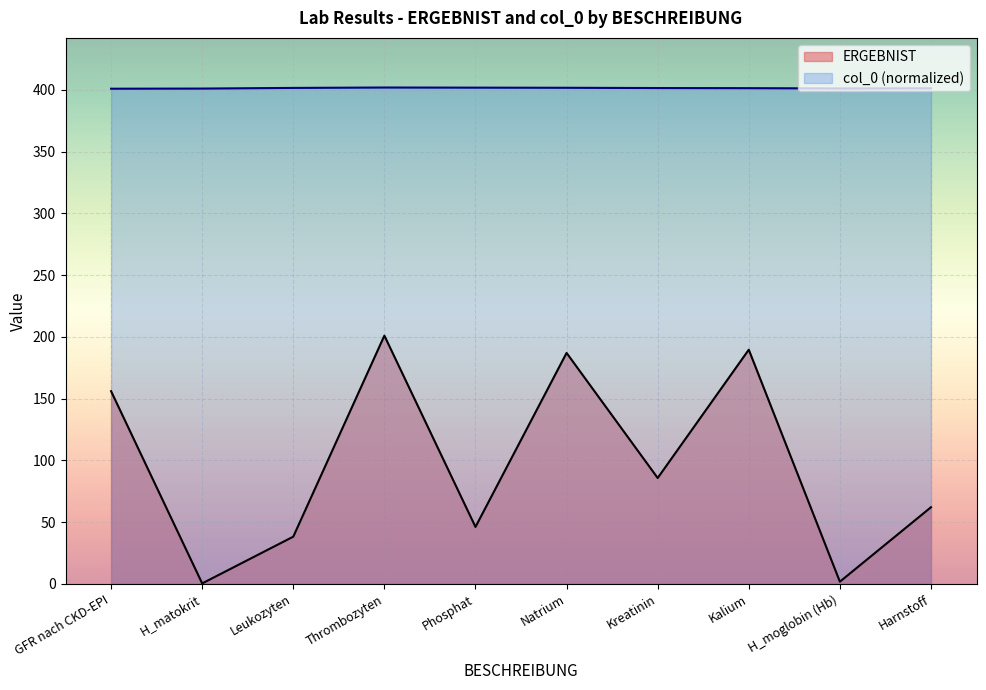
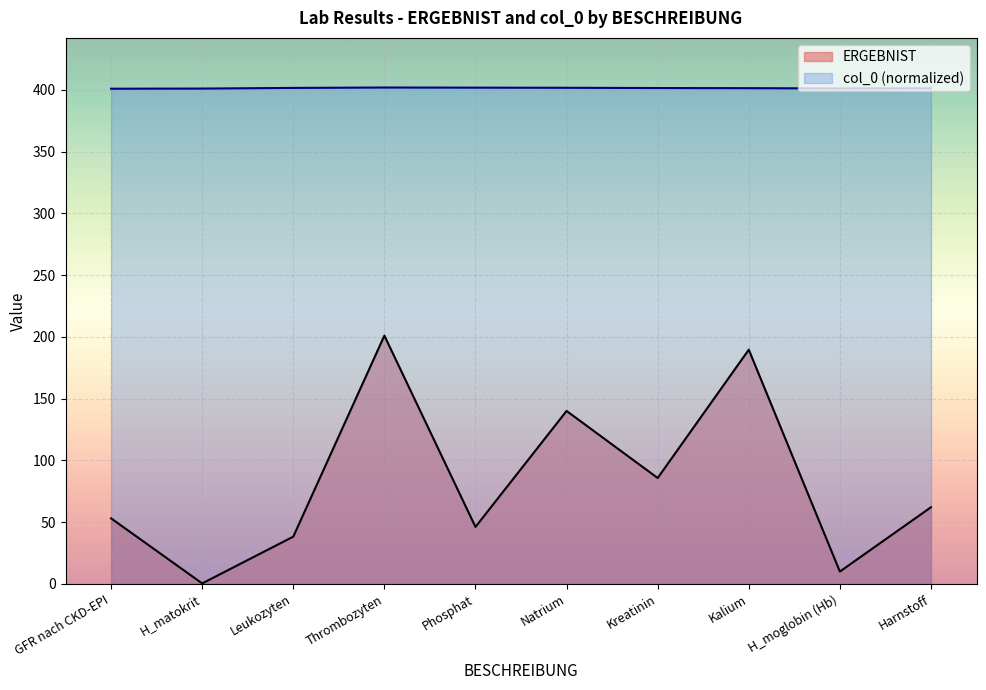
  {
    "ERGEBNIST": {
-     "GFR nach CKD-EPI": 156,
+     "GFR nach CKD-EPI": 53,
      "H_matokrit": 0,
      "Leukozyten": 38,
      "Thrombozyten": 201,
      "Phosphat": 46,
-     "Natrium": 187,
+     "Natrium": 140,
      "Kreatinin": 86,
      "Kalium": 190,
-     "H_moglobin (Hb)": 2,
+     "H_moglobin (Hb)": 10,
      "Harnstoff": 62
    },
    "col_0 (normalized)": {
      "GFR nach CKD-EPI": 401,
      "H_matokrit": 401,
      "Leukozyten": 402,
      "Thrombozyten": 402,
      "Phosphat": 402,
      "Natrium": 402,
      "Kreatinin": 402,
      "Kalium": 401
    }
  }
